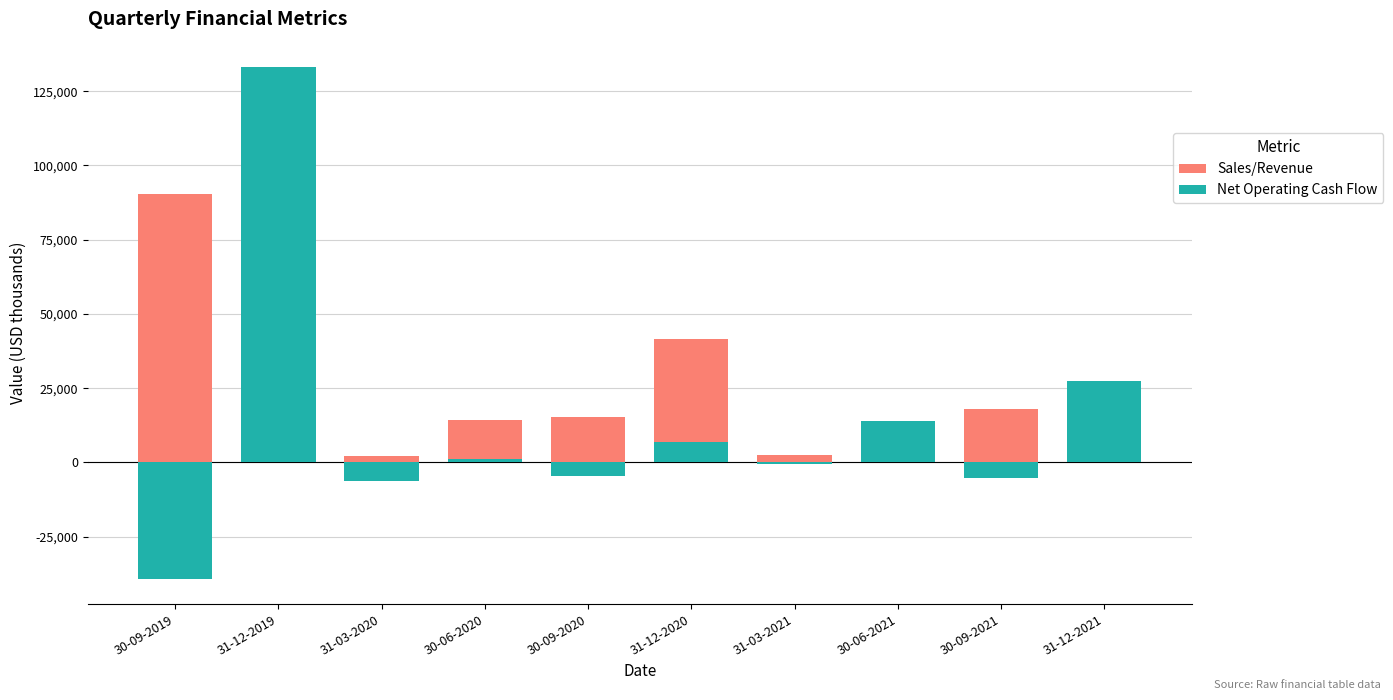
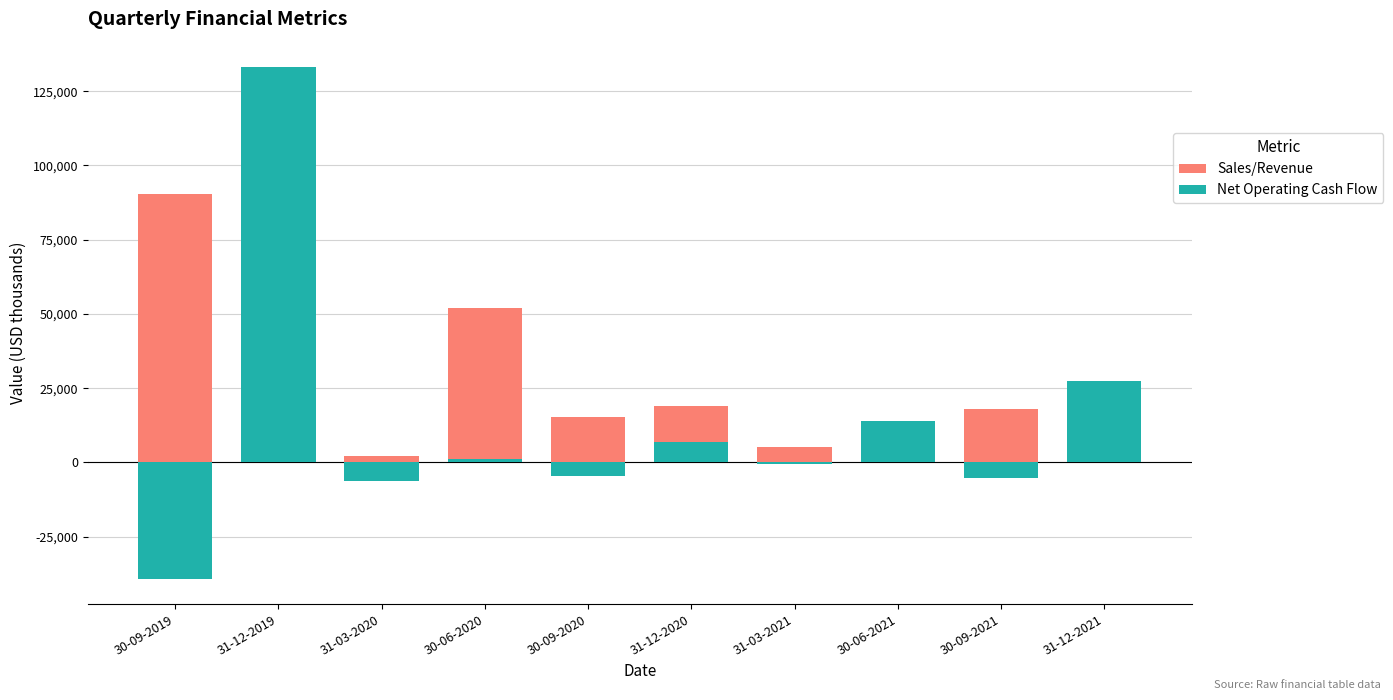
  {
    "Sales/Revenue": {
      "30-09-2019": "90,000",
      "31-03-2020": "2,000",
-     "30-06-2020": "14,000",
+     "30-06-2020": "52,000",
      "30-09-2020": "15,000",
-     "31-12-2020": "41,000",
-     "31-03-2021": "2,000",
+     "31-12-2020": "19,000",
+     "31-03-2021": "5,000",
      "30-09-2021": "18,000"
    }
  }
